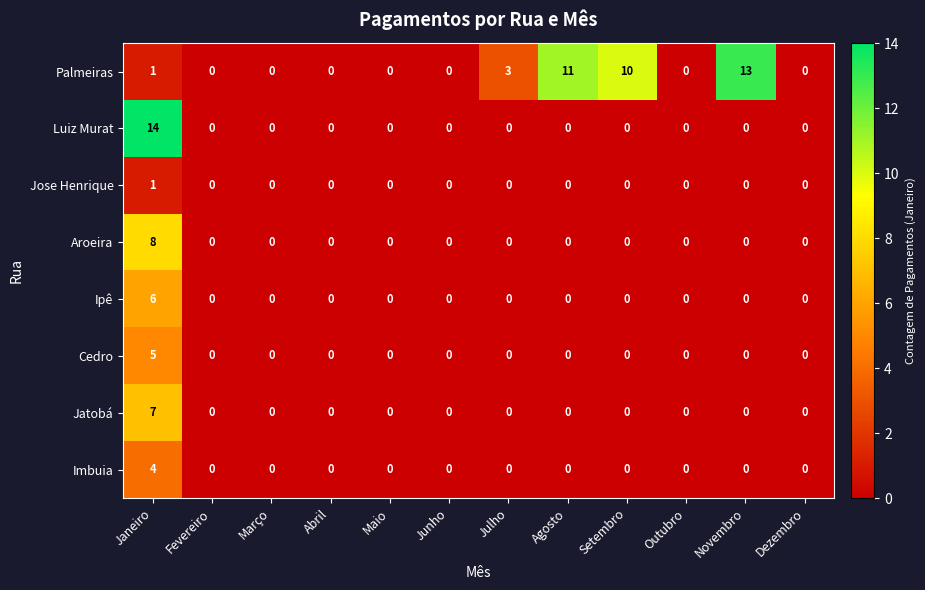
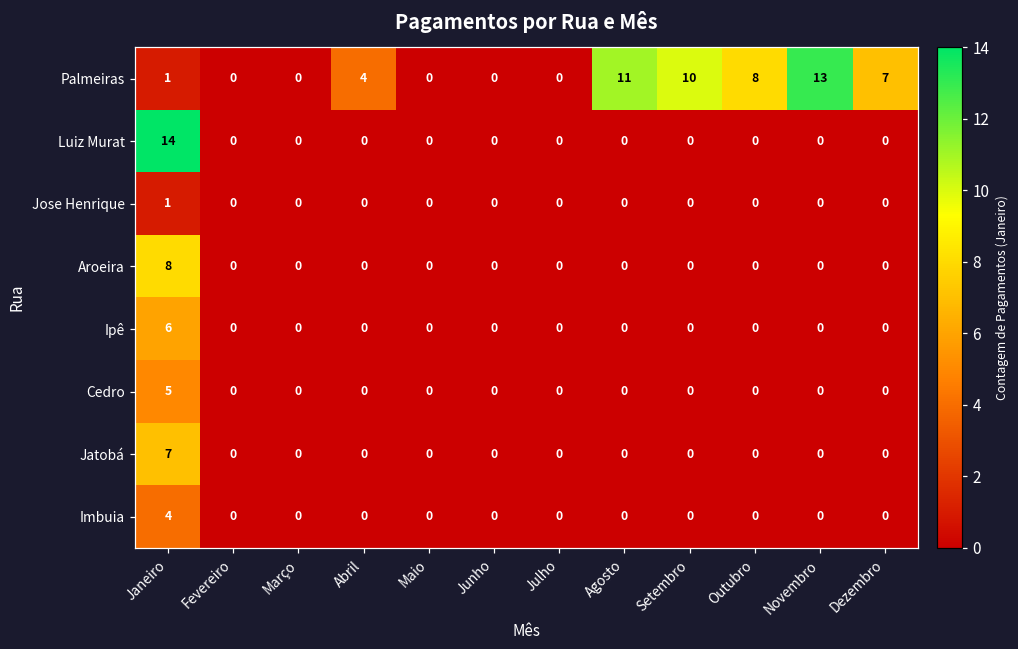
  {
    "Palmeiras": {
      "Janeiro": 1,
      "Fevereiro": 0,
      "Março": 0,
-     "Abril": 0,
+     "Abril": 4,
      "Maio": 0,
      "Junho": 0,
-     "Julho": 3,
+     "Julho": 0,
      "Agosto": 11,
      "Setembro": 10,
-     "Outubro": 0,
+     "Outubro": 8,
      "Novembro": 13,
-     "Dezembro": 0
+     "Dezembro": 7
    },
    "Luiz Murat": {
      "Janeiro": 14,
      "Fevereiro": 0,
      "Março": 0,
      "Abril": 0,
      "Maio": 0,
      "Junho": 0,
      "Julho": 0,
      "Agosto": 0,
      "Setembro": 0,
      "Outubro": 0,
      "Novembro": 0,
      "Dezembro": 0
    },
    "Jose Henrique": {
      "Janeiro": 1,
      "Fevereiro": 0,
      "Março": 0,
      "Abril": 0,
      "Maio": 0,
      "Junho": 0,
      "Julho": 0,
      "Agosto": 0,
      "Setembro": 0,
      "Outubro": 0,
      "Novembro": 0,
      "Dezembro": 0
    },
    "Aroeira": {
      "Janeiro": 8,
      "Fevereiro": 0,
      "Março": 0,
      "Abril": 0,
      "Maio": 0,
      "Junho": 0,
      "Julho": 0,
      "Agosto": 0,
      "Setembro": 0,
      "Outubro": 0,
      "Novembro": 0,
      "Dezembro": 0
    },
    "Ipê": {
      "Janeiro": 6,
      "Fevereiro": 0,
      "Março": 0,
      "Abril": 0,
      "Maio": 0,
      "Junho": 0,
      "Julho": 0,
      "Agosto": 0,
      "Setembro": 0,
      "Outubro": 0,
      "Novembro": 0,
      "Dezembro": 0
    },
    "Cedro": {
      "Janeiro": 5,
      "Fevereiro": 0,
      "Março": 0,
      "Abril": 0,
      "Maio": 0,
      "Junho": 0,
      "Julho": 0,
      "Agosto": 0,
      "Setembro": 0,
      "Outubro": 0,
      "Novembro": 0,
      "Dezembro": 0
    },
    "Jatobá": {
      "Janeiro": 7,
      "Fevereiro": 0,
      "Março": 0,
      "Abril": 0,
      "Maio": 0,
      "Junho": 0,
      "Julho": 0,
      "Agosto": 0,
      "Setembro": 0,
      "Outubro": 0,
      "Novembro": 0,
      "Dezembro": 0
    },
    "Imbuia": {
      "Janeiro": 4,
      "Fevereiro": 0,
      "Março": 0,
      "Abril": 0,
      "Maio": 0,
      "Junho": 0,
      "Julho": 0,
      "Agosto": 0,
      "Setembro": 0,
      "Outubro": 0,
      "Novembro": 0,
      "Dezembro": 0
    }
  }
